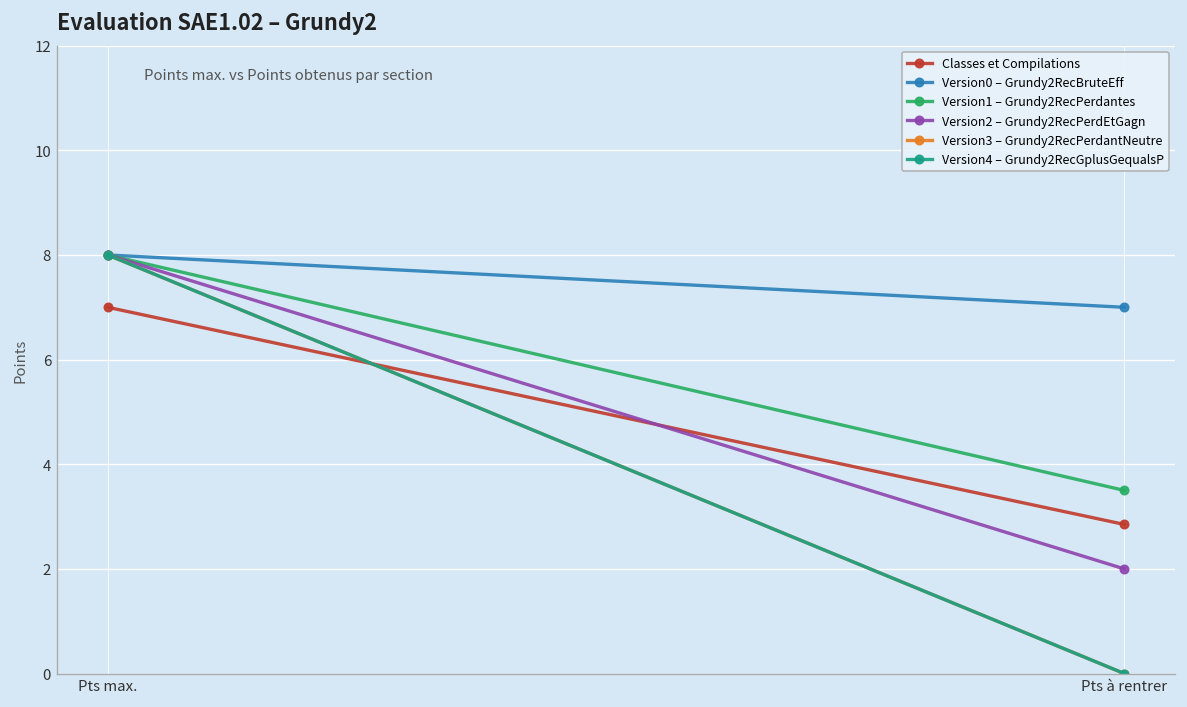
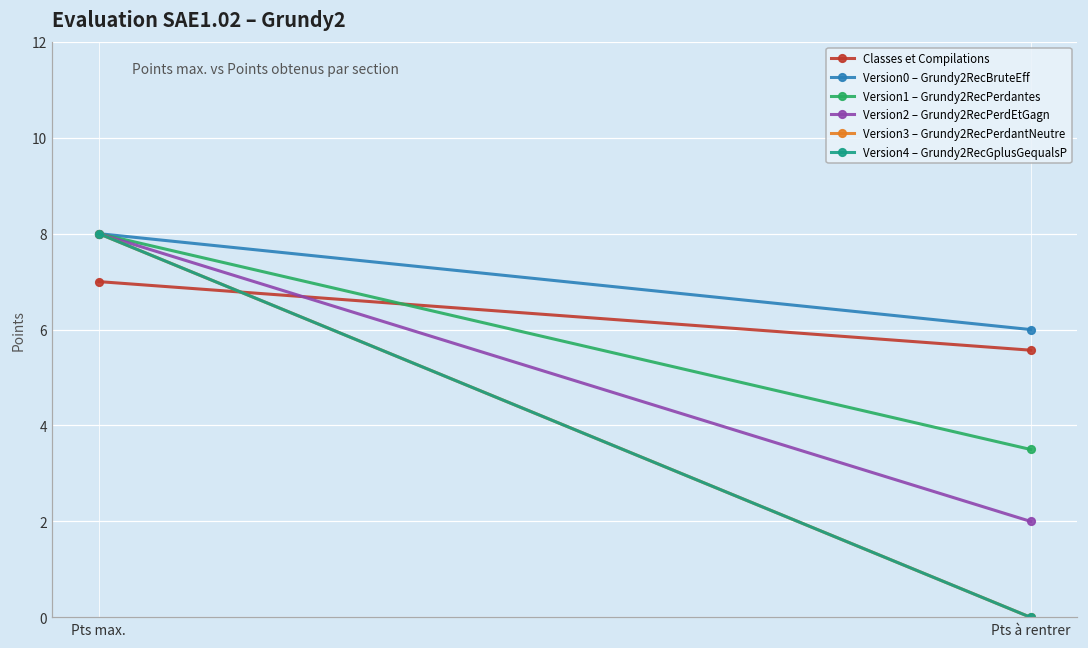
  {
    "Classes et Compilations": {
      "Pts max.": 7.0,
-     "Pts à rentrer": 2.9
+     "Pts à rentrer": 5.6
    },
    "Version0 – Grundy2RecBruteEff": {
-     "Pts à rentrer": 7
+     "Pts à rentrer": 6
    },
    "Version2 – Grundy2RecPerdEtGagn": {
      "Pts à rentrer": 2.0
    }
  }
